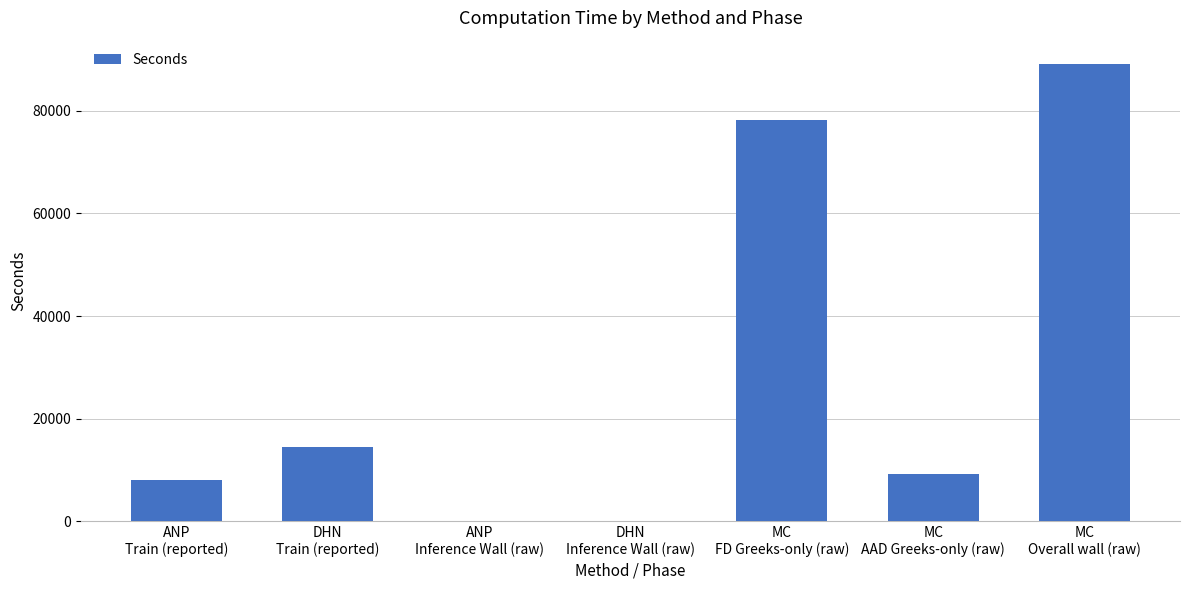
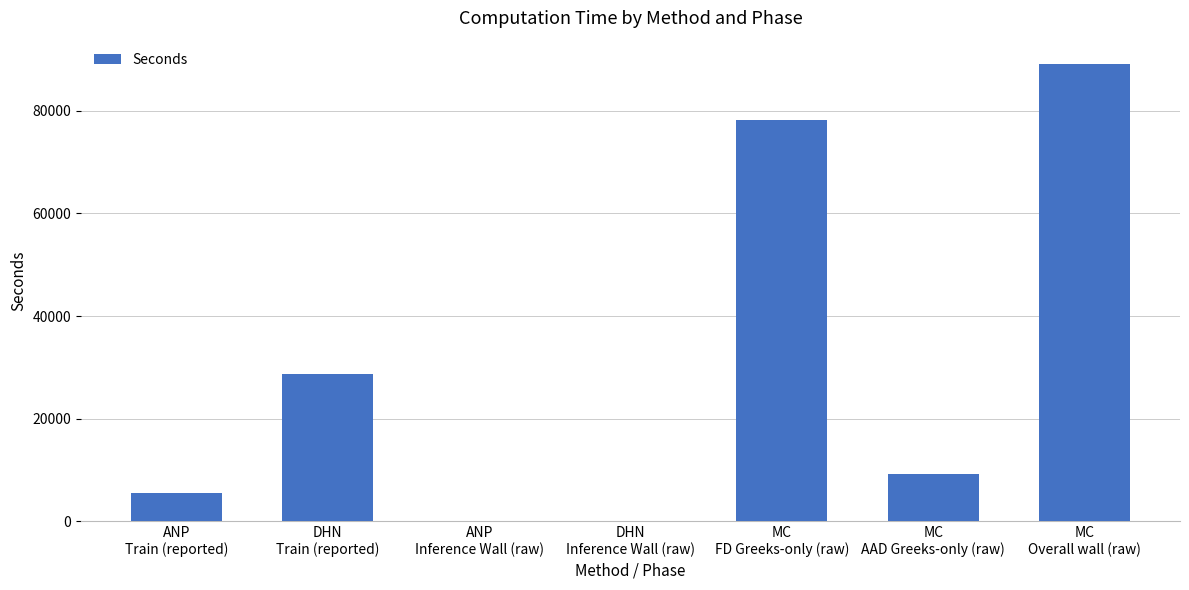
  {
-   "ANP Train (reported)": 8000,
-   "DHN Train (reported)": 15000,
+   "ANP Train (reported)": 6000,
+   "DHN Train (reported)": 29000,
    "MC FD Greeks-only (raw)": 78000,
    "MC AAD Greeks-only (raw)": 9000,
    "MC Overall wall (raw)": 89000
  }
